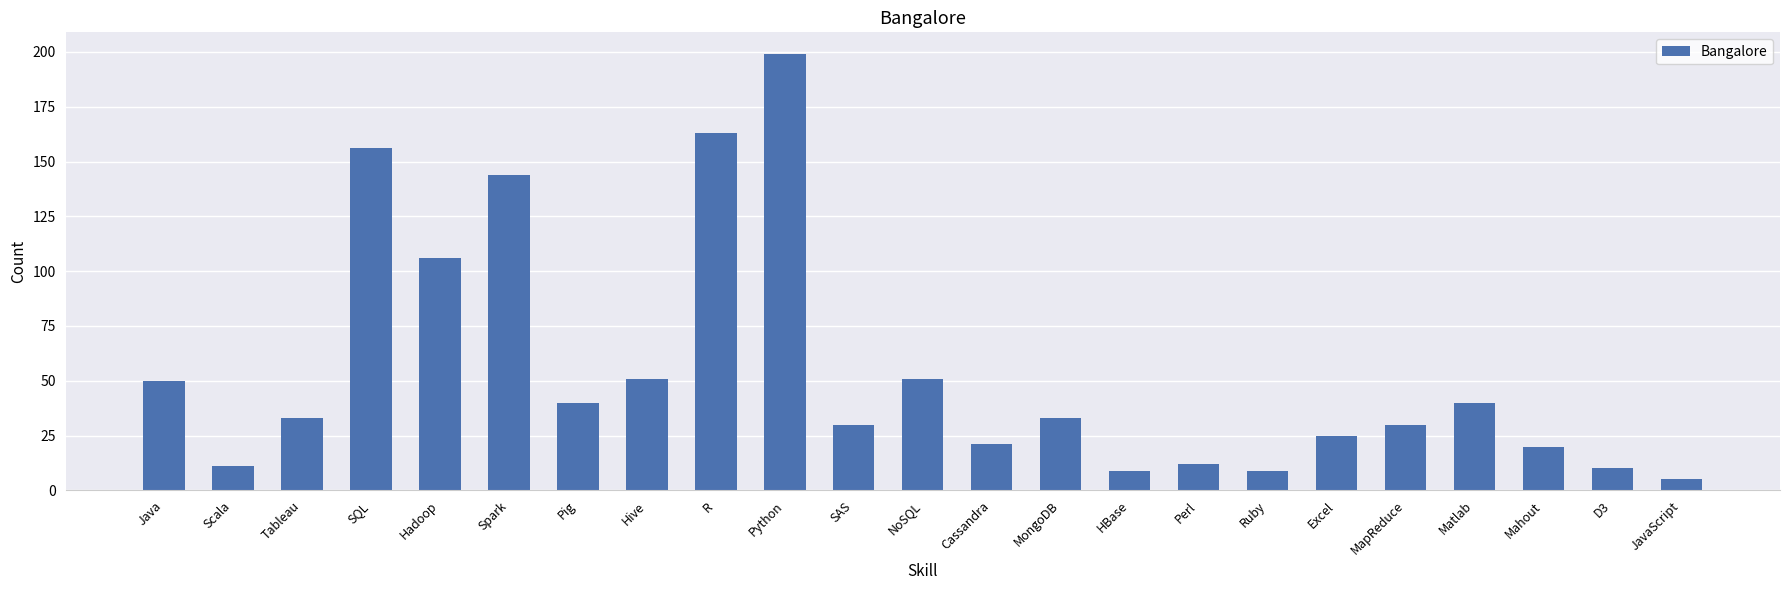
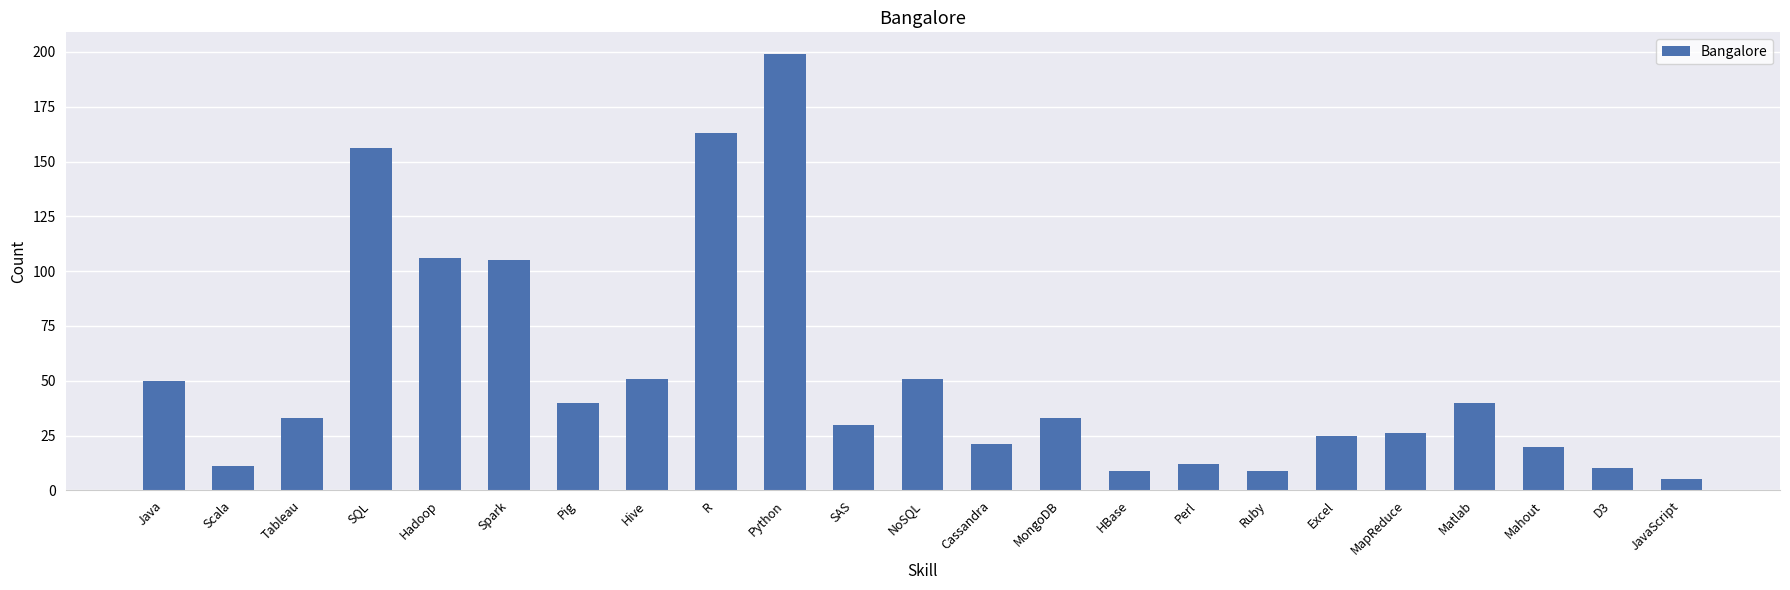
  {
    "Java": 50,
    "Scala": 11,
    "Tableau": 33,
    "SQL": 156,
    "Hadoop": 106,
-   "Spark": 144,
+   "Spark": 105,
    "Pig": 40,
    "Hive": 51,
    "R": 163,
    "Python": 199,
    "SAS": 30,
    "NoSQL": 51,
    "Cassandra": 21,
    "MongoDB": 33,
    "HBase": 9,
    "Perl": 12,
    "Ruby": 9,
    "Excel": 25,
-   "MapReduce": 30,
+   "MapReduce": 26,
    "Matlab": 40,
    "Mahout": 20,
    "D3": 10,
    "JavaScript": 5
  }
